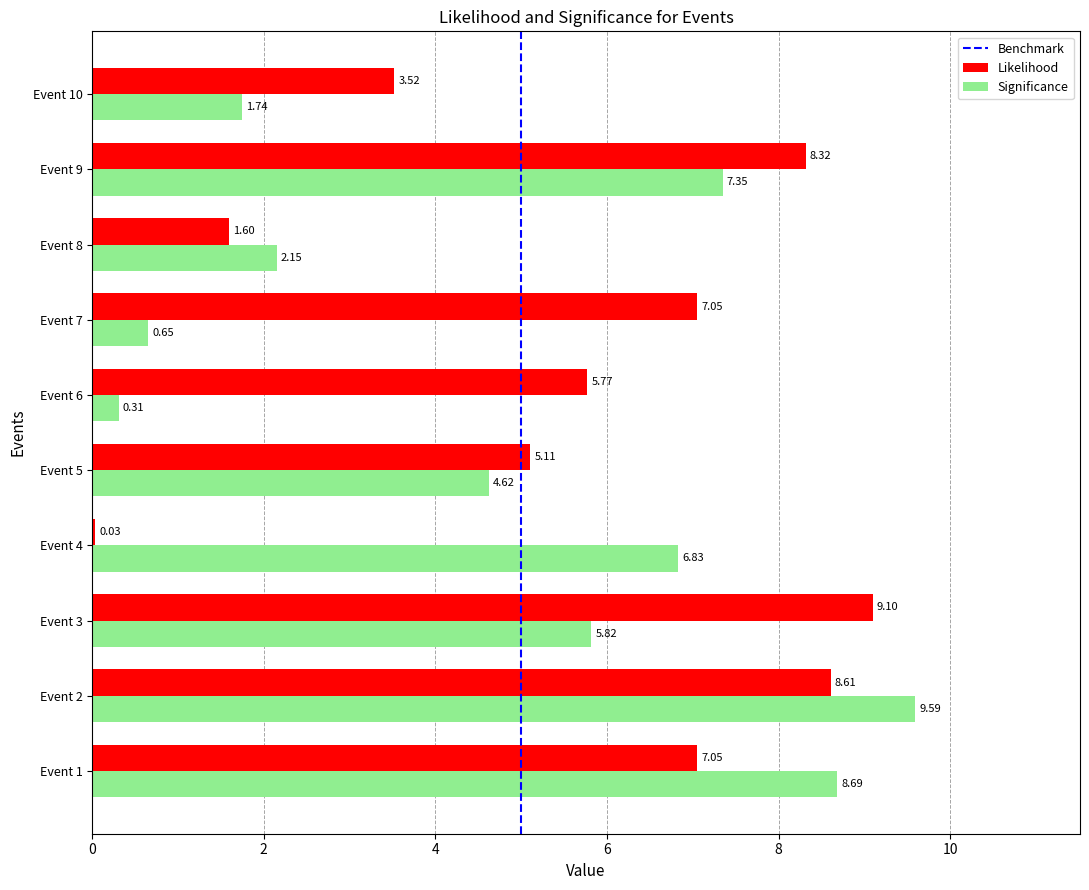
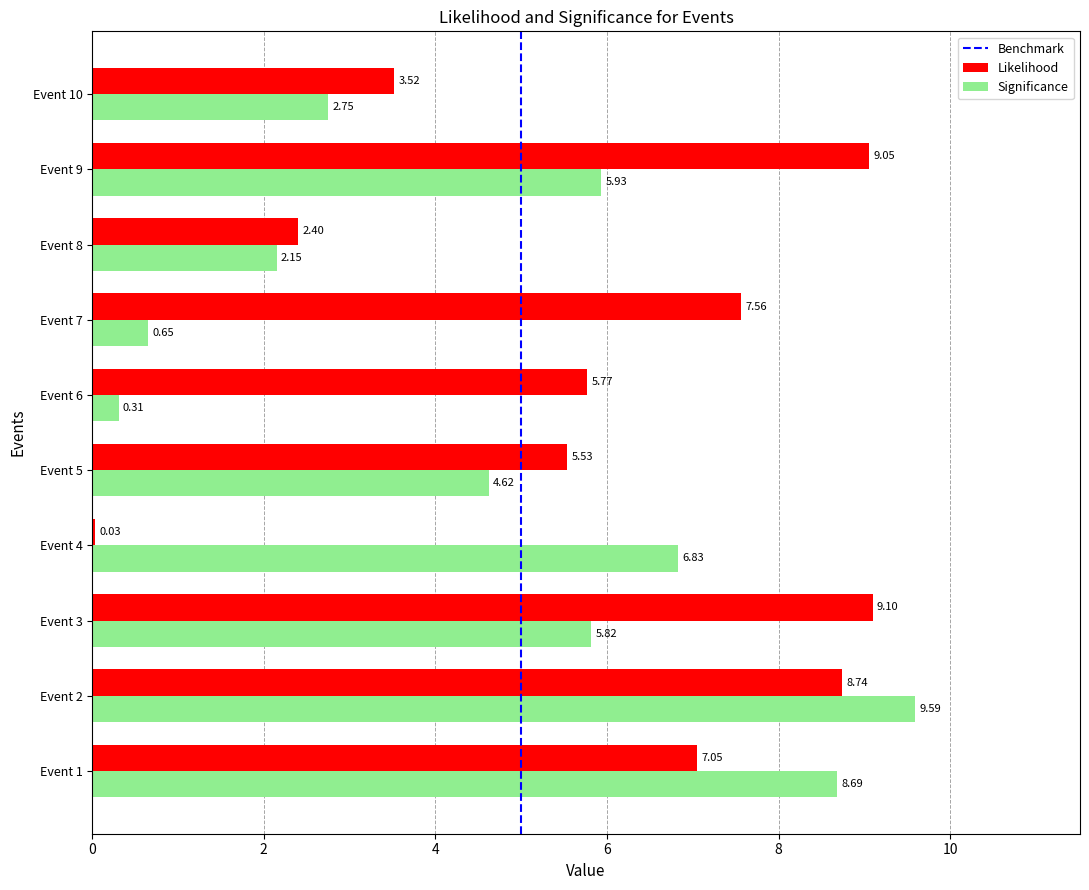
  {
    "Likelihood": {
      "Event 10": 3.52,
-     "Event 9": 8.32,
-     "Event 8": 1.60,
-     "Event 7": 7.05,
+     "Event 9": 9.05,
+     "Event 8": 2.40,
+     "Event 7": 7.56,
      "Event 6": 5.77,
-     "Event 5": 5.11,
+     "Event 5": 5.53,
      "Event 4": 0.03,
      "Event 3": 9.10,
-     "Event 2": 8.61,
+     "Event 2": 8.74,
      "Event 1": 7.05
    },
    "Significance": {
-     "Event 10": 1.74,
-     "Event 9": 7.35,
+     "Event 10": 2.75,
+     "Event 9": 5.93,
      "Event 8": 2.15,
      "Event 7": 0.65,
      "Event 6": 0.31,
      "Event 5": 4.62,
      "Event 4": 6.83,
      "Event 3": 5.82,
      "Event 2": 9.59,
      "Event 1": 8.69
    }
  }
